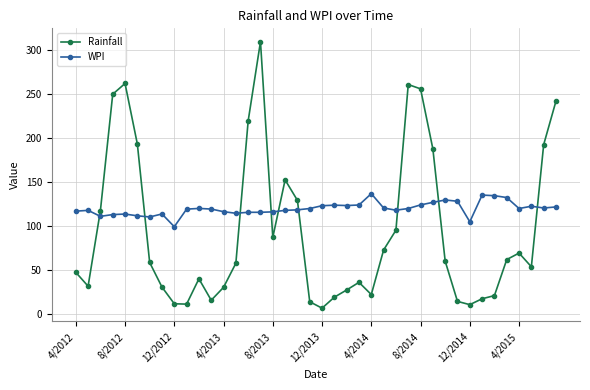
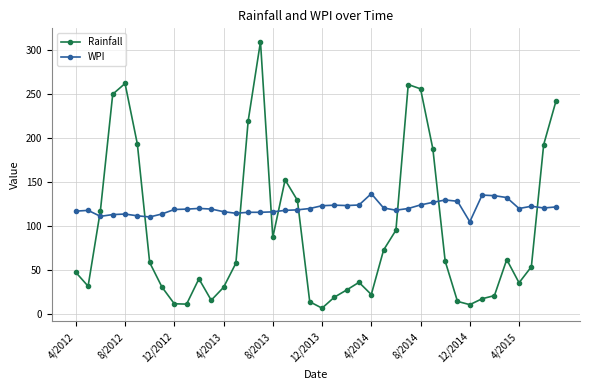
  {
    "Rainfall": {
      "4/2012": 50,
      "8/2012": 260,
      "12/2012": 10,
      "4/2013": 30,
      "8/2013": 90,
      "12/2013": 10,
      "4/2014": 20,
      "8/2014": 260,
      "12/2014": 10,
-     "4/2015": 70
+     "4/2015": 40
    },
    "WPI": {
      "4/2012": 120,
      "8/2012": 110,
-     "12/2012": 100,
+     "12/2012": 120,
      "4/2013": 120,
      "8/2013": 120,
      "12/2013": 120,
      "4/2014": 140,
      "8/2014": 120,
      "12/2014": 110,
      "4/2015": 120
    }
  }
